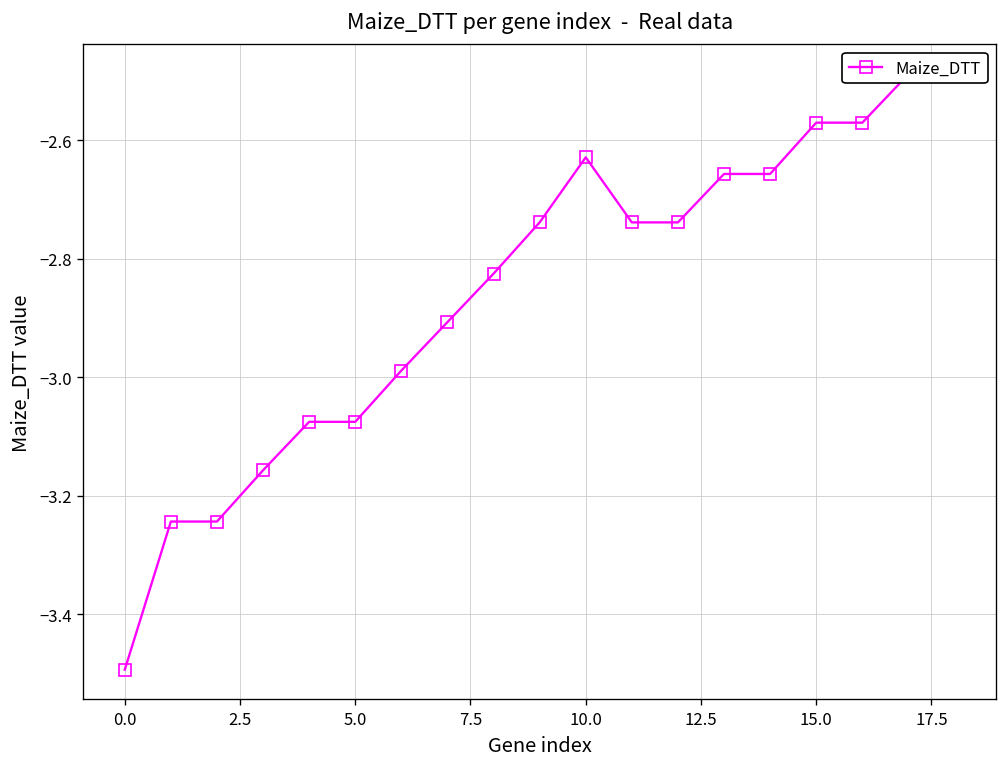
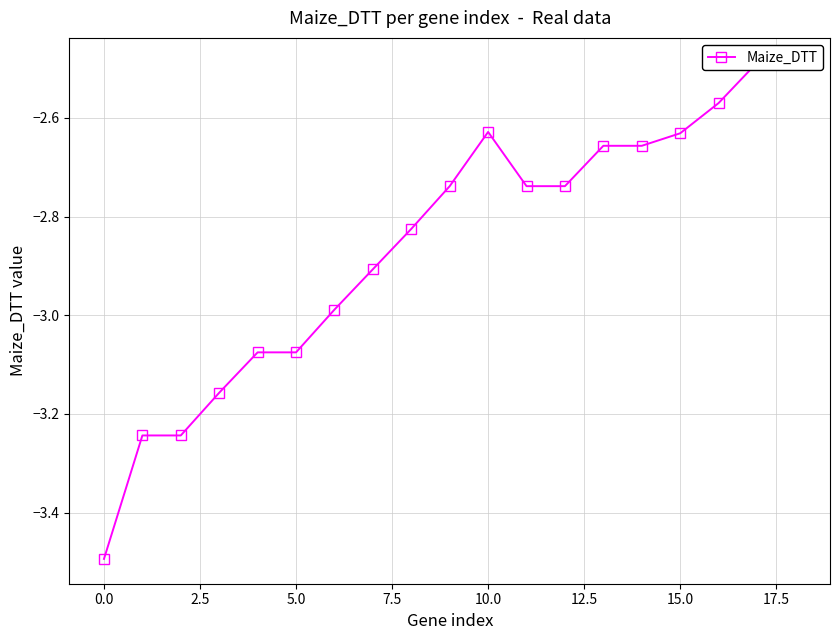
  {
    "0.0": -3.49,
    "5.0": -3.08,
    "10.0": -2.63,
-   "15.0": -2.57
+   "15.0": -2.63
  }
